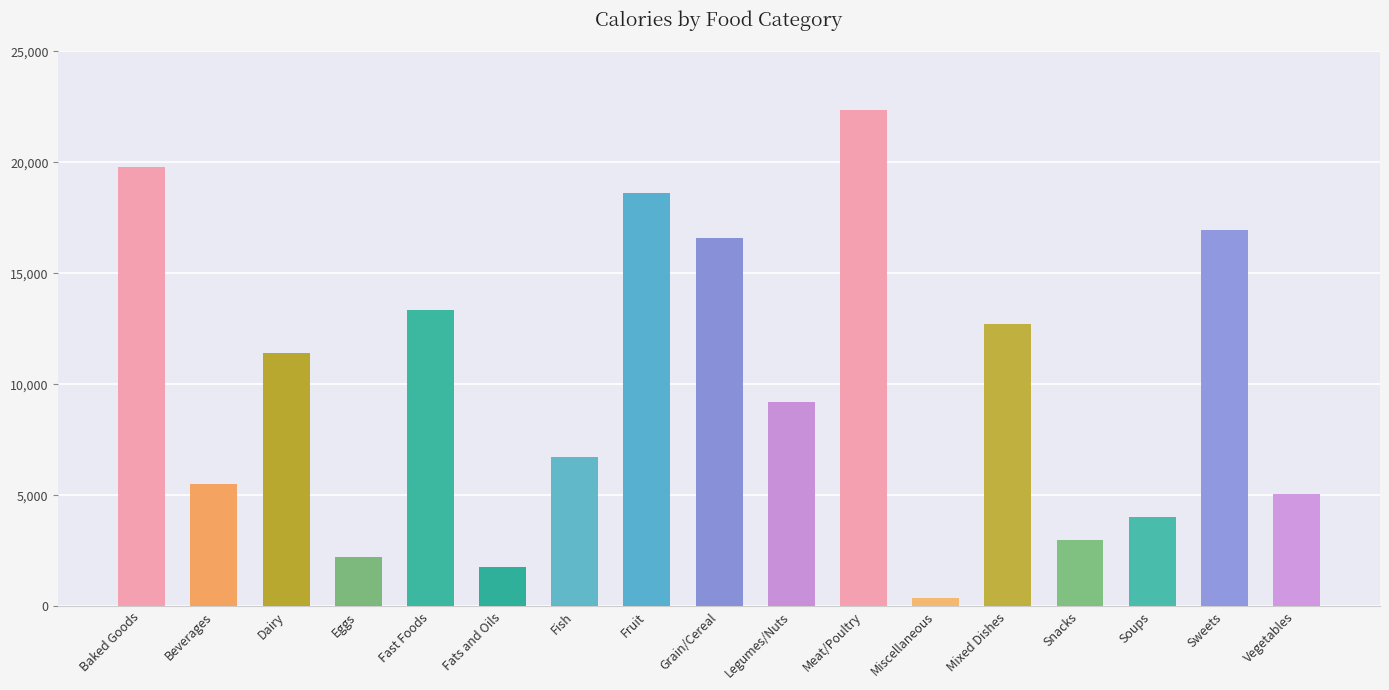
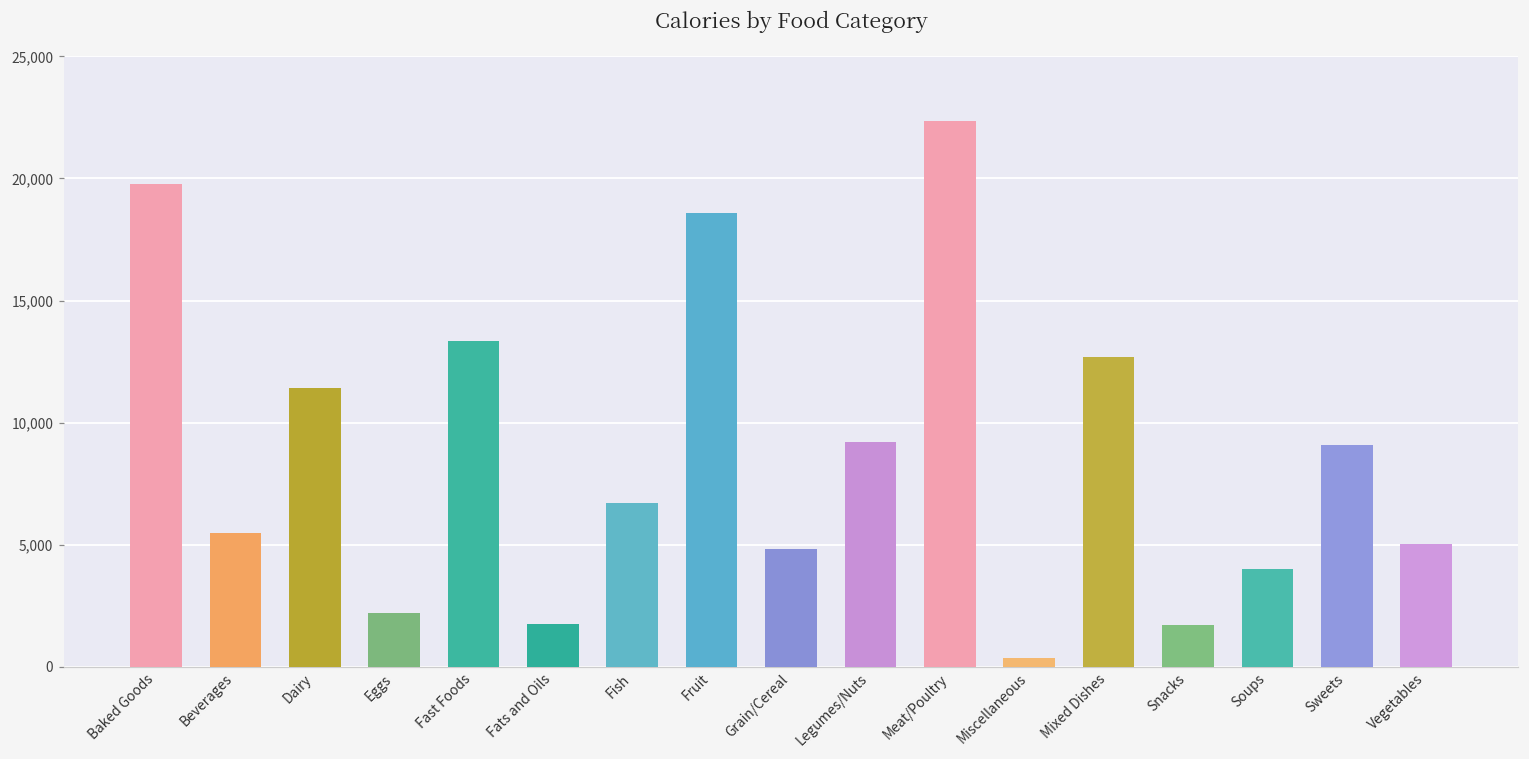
  {
    "Baked Goods": "19,800",
    "Beverages": "5,500",
    "Dairy": "11,400",
    "Eggs": "2,200",
    "Fast Foods": "13,300",
    "Fats and Oils": "1,800",
    "Fish": "6,700",
    "Fruit": "18,600",
-   "Grain/Cereal": "16,600",
+   "Grain/Cereal": "4,800",
    "Legumes/Nuts": "9,200",
    "Meat/Poultry": "22,300",
    "Miscellaneous": "400",
    "Mixed Dishes": "12,700",
-   "Snacks": "3,000",
+   "Snacks": "1,700",
    "Soups": "4,000",
-   "Sweets": "17,000",
+   "Sweets": "9,100",
    "Vegetables": "5,000"
  }
